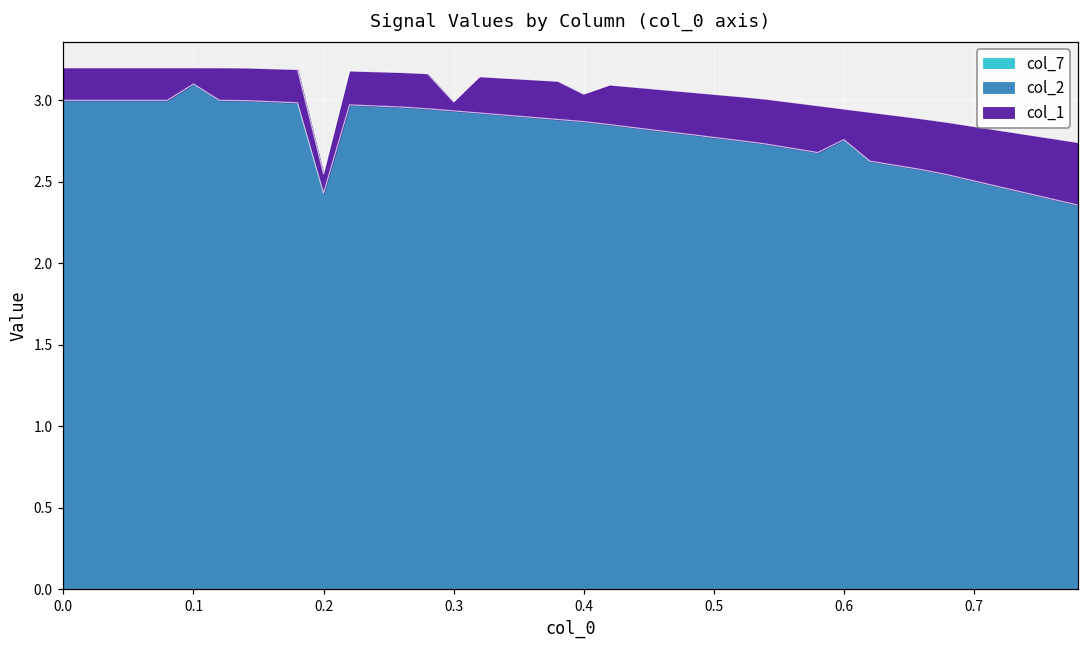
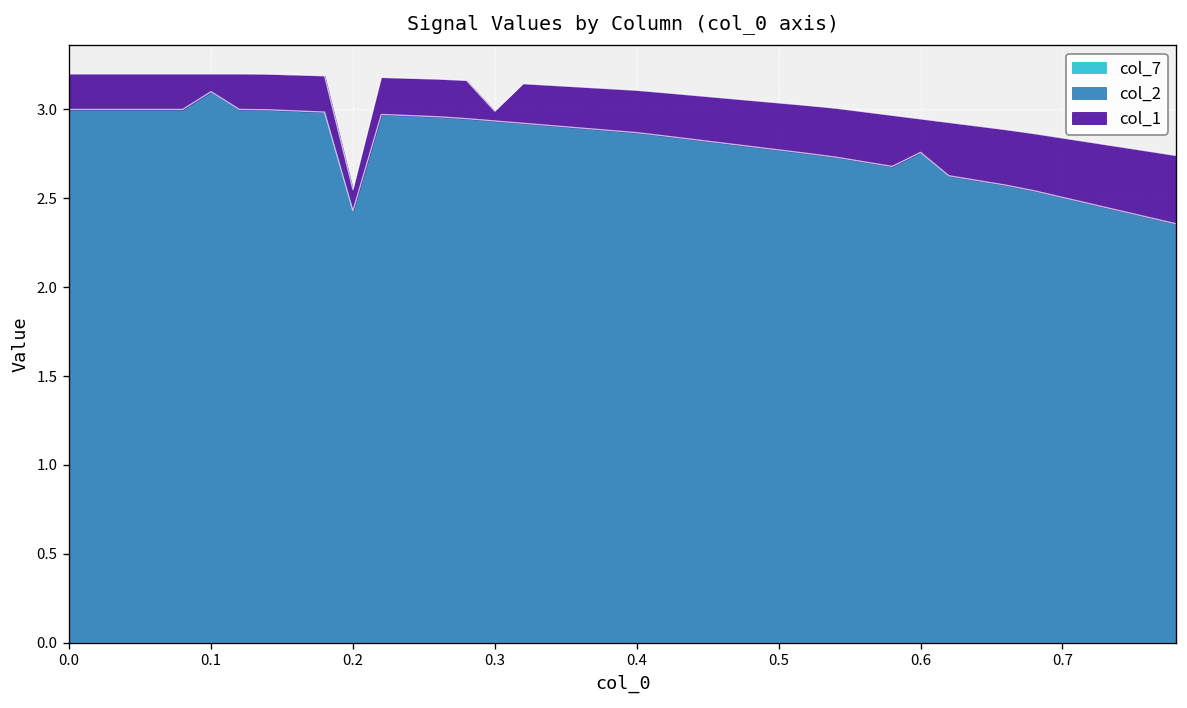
  {
    "col_1": {
      "0.0": 3.20,
      "0.1": 3.20,
      "0.2": 2.55,
      "0.3": 2.99,
-     "0.4": 3.04,
+     "0.4": 3.11,
      "0.5": 3.04,
      "0.6": 2.95,
      "0.7": 2.84
    },
    "col_2": {
      "0.0": 3.00,
      "0.1": 3.10,
      "0.2": 2.43,
      "0.3": 2.94,
      "0.4": 2.87,
      "0.5": 2.77,
      "0.6": 2.76,
      "0.7": 2.51
    },
    "col_7": {
      "0.0": 0.00,
      "0.1": 0.00,
      "0.2": 0.00,
      "0.3": 0.00,
      "0.4": 0.00,
      "0.5": 0.00,
      "0.6": 0.00,
      "0.7": 0.00
    }
  }
